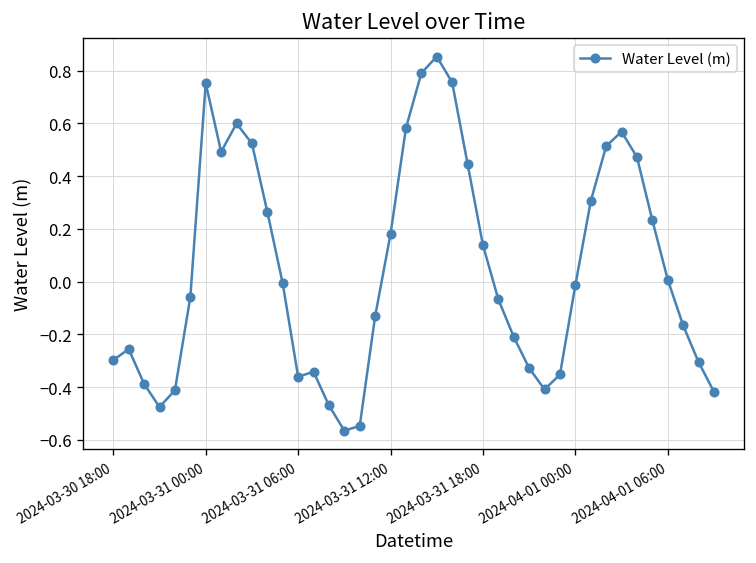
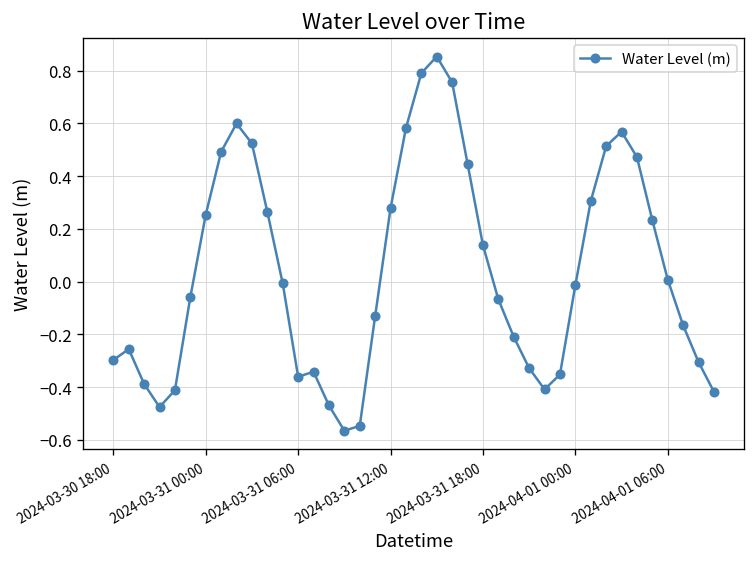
  {
    "2024-03-30 18:00": -0.30,
-   "2024-03-31 00:00": 0.75,
+   "2024-03-31 00:00": 0.25,
    "2024-03-31 06:00": -0.36,
-   "2024-03-31 12:00": 0.18,
+   "2024-03-31 12:00": 0.28,
    "2024-03-31 18:00": 0.14,
    "2024-04-01 00:00": -0.01,
    "2024-04-01 06:00": 0.01
  }
